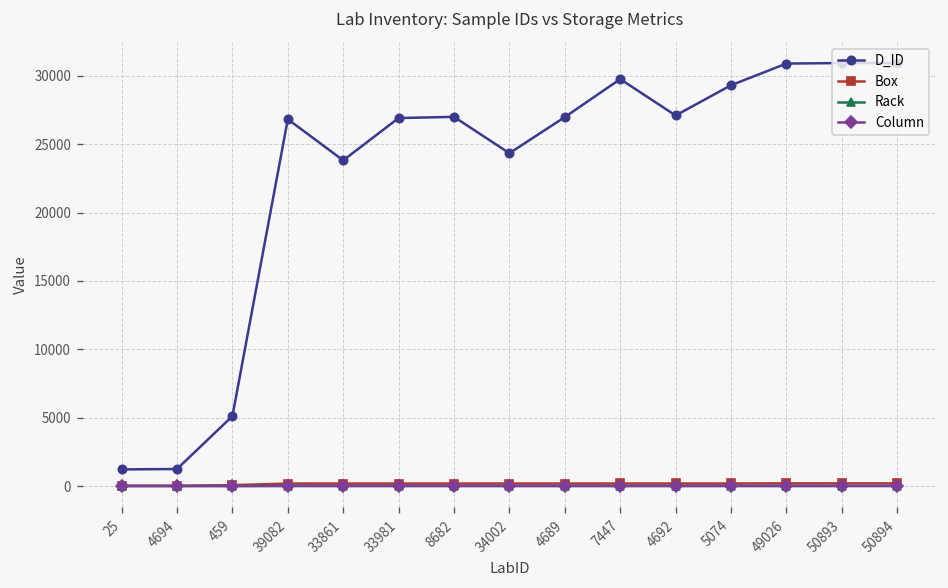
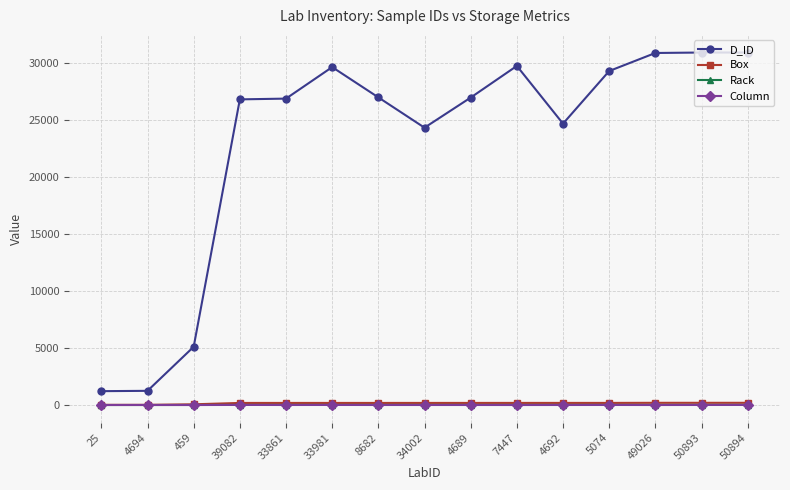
  {
    "D_ID": {
      "25": 1200,
      "4694": 1200,
      "459": 5100,
      "39082": 26800,
-     "33861": 23800,
-     "33981": 26900,
+     "33861": 26900,
+     "33981": 29700,
      "8682": 27000,
      "34002": 24300,
      "4689": 27000,
      "7447": 29800,
-     "4692": 27100,
+     "4692": 24700,
      "5074": 29300,
      "49026": 30900
    }
  }
